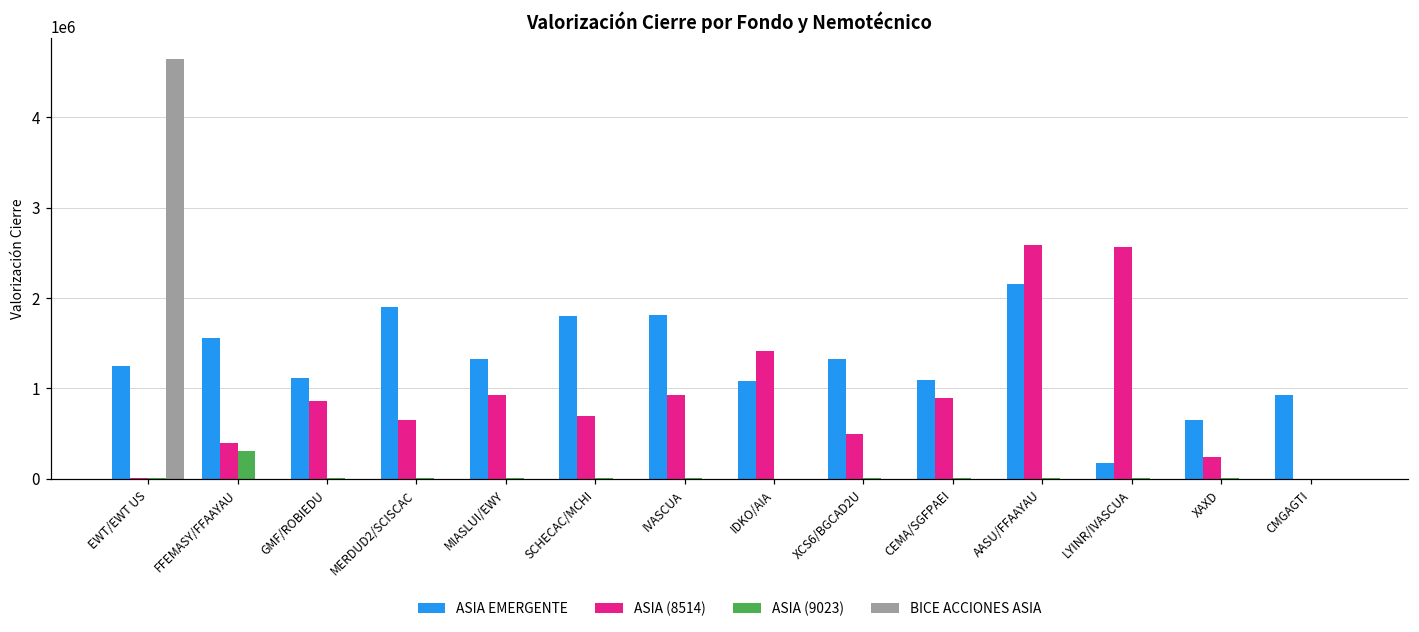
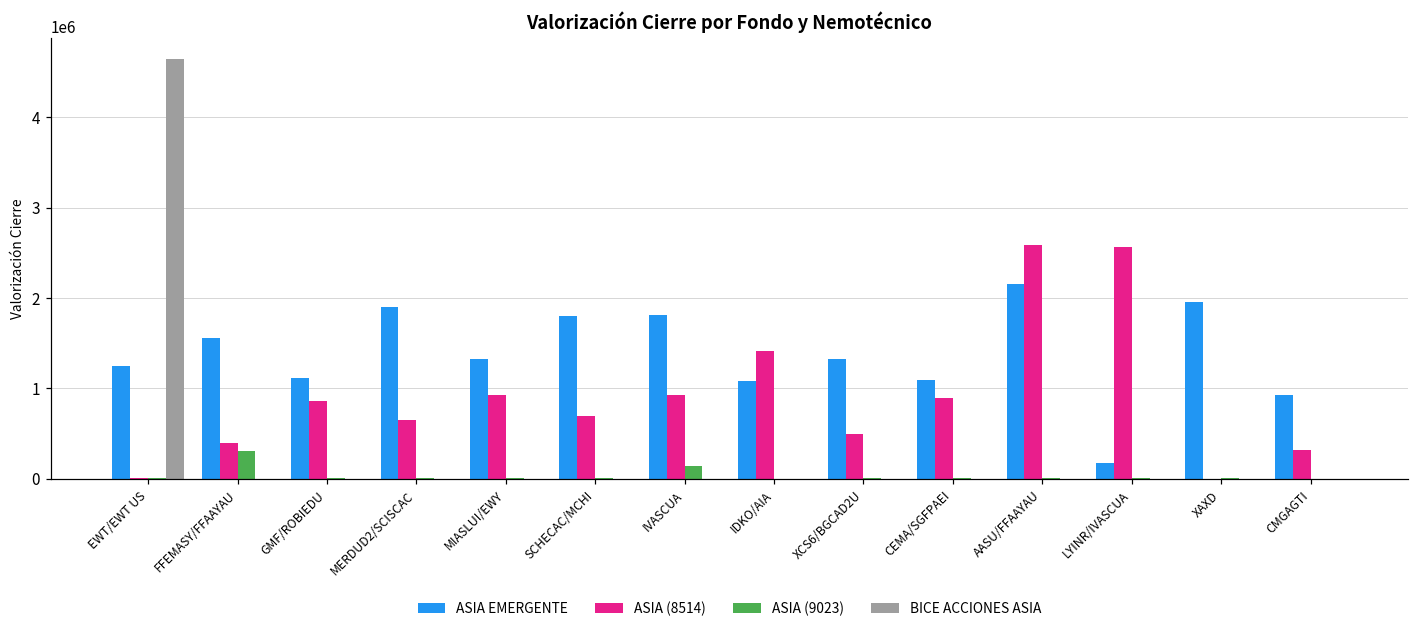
  {
    "ASIA EMERGENTE": {
      "EWT/EWT US": 1200000,
      "FFEMASY/FFAAYAU": 1600000,
      "GMF/ROBIEDU": 1100000,
      "MERDUD2/SCISCAC": 1900000,
      "MIASLUI/EWY": 1300000,
      "SCHECAC/MCHI": 1800000,
      "IVASCUA": 1800000,
      "IDKO/AIA": 1100000,
      "XCS6/BGCAD2U": 1300000,
      "CEMA/SGFPAEI": 1100000,
      "AASU/FFAAYAU": 2200000,
      "LYINR/IVASCUA": 200000,
-     "XAXD": 700000,
+     "XAXD": 2000000,
      "CMGAGTI": 900000
    },
    "ASIA (8514)": {
      "FFEMASY/FFAAYAU": 400000,
      "GMF/ROBIEDU": 900000,
      "MERDUD2/SCISCAC": 600000,
      "MIASLUI/EWY": 900000,
      "SCHECAC/MCHI": 700000,
      "IVASCUA": 900000,
      "IDKO/AIA": 1400000,
      "XCS6/BGCAD2U": 500000,
      "CEMA/SGFPAEI": 900000,
      "AASU/FFAAYAU": 2600000,
      "LYINR/IVASCUA": 2600000,
-     "XAXD": 200000,
-     "CMGAGTI": 0
+     "XAXD": 0,
+     "CMGAGTI": 300000
    },
    "ASIA (9023)": {
      "FFEMASY/FFAAYAU": 300000,
-     "IVASCUA": 0,
+     "IVASCUA": 100000,
      "CMGAGTI": 0
    },
    "BICE ACCIONES ASIA": {
      "EWT/EWT US": 4700000,
      "FFEMASY/FFAAYAU": 0,
      "GMF/ROBIEDU": 0,
      "MERDUD2/SCISCAC": 0,
      "MIASLUI/EWY": 0,
      "SCHECAC/MCHI": 0,
      "IVASCUA": 0,
      "IDKO/AIA": 0,
      "XCS6/BGCAD2U": 0,
      "CEMA/SGFPAEI": 0,
      "AASU/FFAAYAU": 0,
      "LYINR/IVASCUA": 0,
      "XAXD": 0,
      "CMGAGTI": 0
    }
  }
